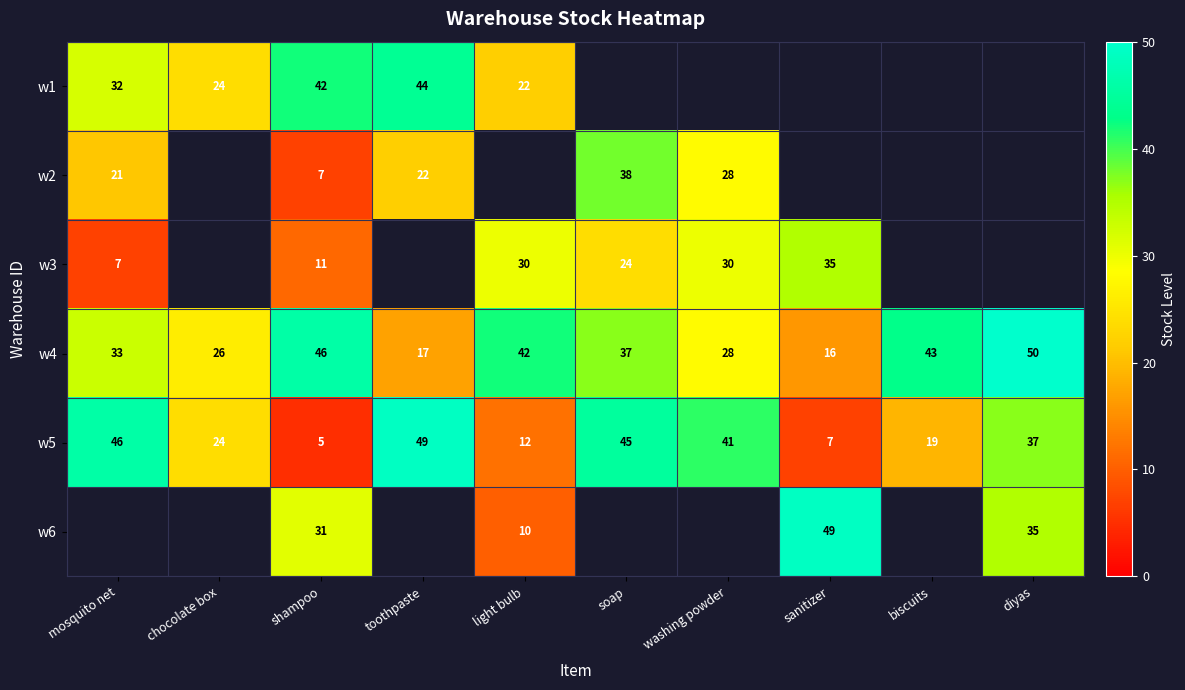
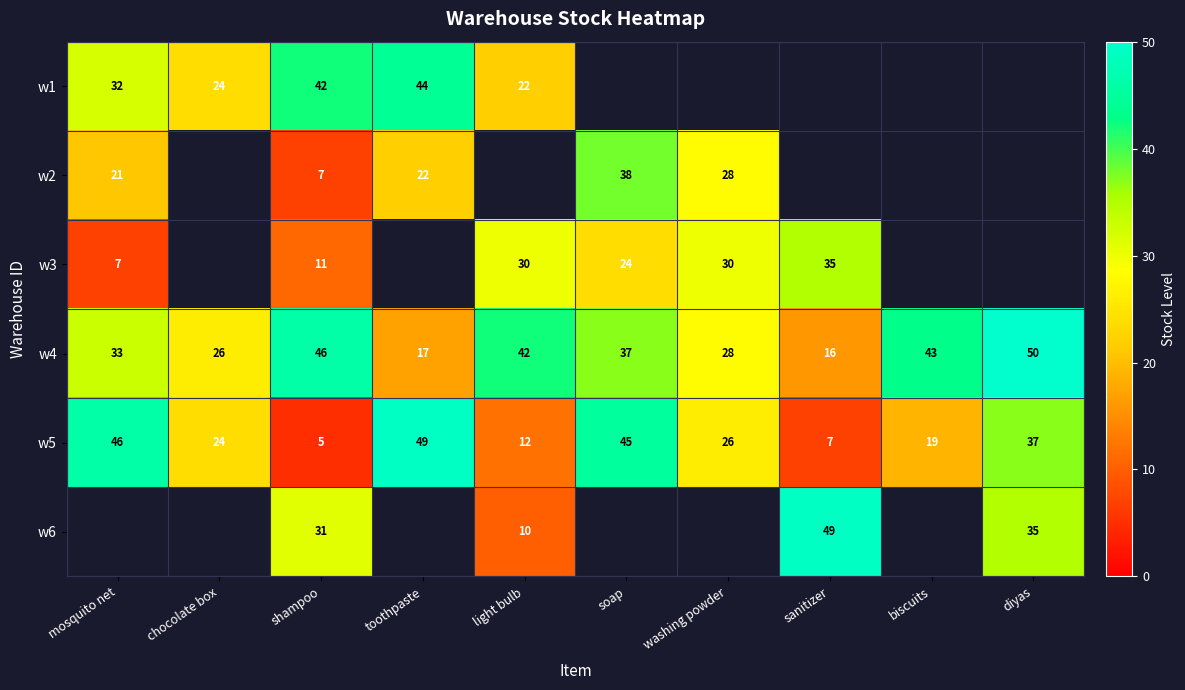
  {
    "w1": {
      "mosquito net": 32,
      "chocolate box": 24,
      "shampoo": 42,
      "toothpaste": 44,
      "light bulb": 22
    },
    "w2": {
      "mosquito net": 21,
      "shampoo": 7,
      "toothpaste": 22,
      "soap": 38,
      "washing powder": 28
    },
    "w3": {
      "mosquito net": 7,
      "shampoo": 11,
      "light bulb": 30,
      "soap": 24,
      "washing powder": 30,
      "sanitizer": 35
    },
    "w4": {
      "mosquito net": 33,
      "chocolate box": 26,
      "shampoo": 46,
      "toothpaste": 17,
      "light bulb": 42,
      "soap": 37,
      "washing powder": 28,
      "sanitizer": 16,
      "biscuits": 43,
      "diyas": 50
    },
    "w5": {
      "mosquito net": 46,
      "chocolate box": 24,
      "shampoo": 5,
      "toothpaste": 49,
      "light bulb": 12,
      "soap": 45,
-     "washing powder": 41,
+     "washing powder": 26,
      "sanitizer": 7,
      "biscuits": 19,
      "diyas": 37
    },
    "w6": {
      "shampoo": 31,
      "light bulb": 10,
      "sanitizer": 49,
      "diyas": 35
    }
  }
